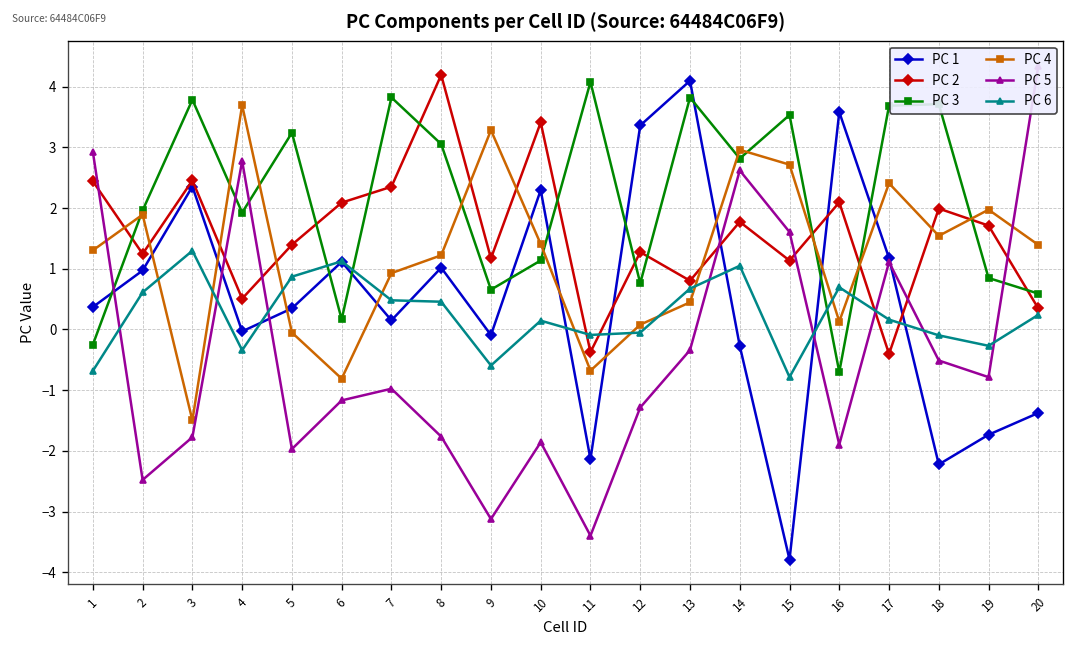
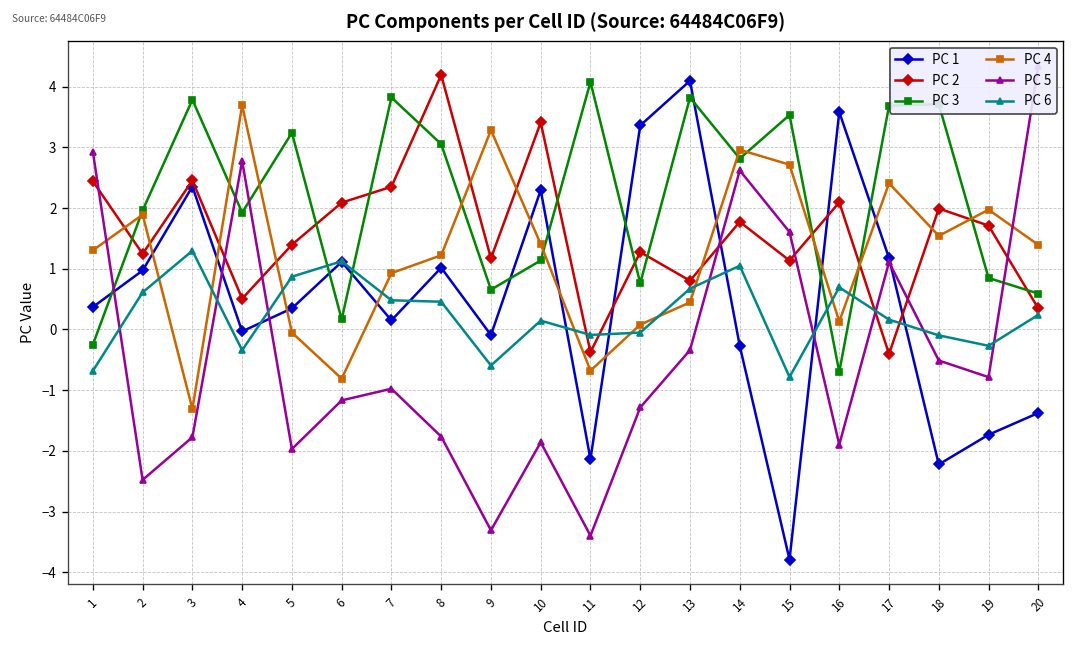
  {
    "PC 1": {
      "1": 0.4,
      "2": 1.0,
      "3": 2.4,
      "4": 0.0,
      "5": 0.3,
      "7": 0.2,
      "8": 1.0,
      "9": -0.1,
      "10": 2.3,
      "11": -2.1,
      "12": 3.4,
      "13": 4.1,
      "14": -0.3,
      "15": -3.8,
      "16": 3.6,
      "17": 1.2,
      "18": -2.2,
      "19": -1.7,
      "20": -1.4
    },
    "PC 2": {
      "1": 2.4,
      "2": 1.2,
      "3": 2.5,
      "4": 0.5,
      "5": 1.4,
      "6": 2.1,
      "7": 2.4,
      "8": 4.2,
      "9": 1.2,
      "10": 3.4,
      "11": -0.4,
      "12": 1.3,
      "13": 0.8,
      "14": 1.8,
      "15": 1.1,
      "16": 2.1,
      "17": -0.4,
      "18": 2.0,
      "19": 1.7,
      "20": 0.3
    },
    "PC 3": {
      "1": -0.2,
      "2": 2.0,
      "3": 3.8,
      "4": 1.9,
      "5": 3.2,
      "6": 0.2,
      "7": 3.8,
      "8": 3.1,
      "9": 0.7,
      "10": 1.1,
      "11": 4.1,
      "12": 0.8,
      "13": 3.8,
      "14": 2.8,
      "15": 3.5,
      "16": -0.7,
      "17": 3.7,
      "19": 0.8,
      "20": 0.6
    },
    "PC 4": {
      "1": 1.3,
      "2": 1.9,
-     "3": -1.5,
+     "3": -1.3,
      "4": 3.7,
      "5": -0.1,
      "6": -0.8,
      "7": 0.9,
      "8": 1.2,
      "9": 3.3,
      "10": 1.4,
      "11": -0.7,
      "12": 0.1,
      "13": 0.4,
      "14": 3.0,
      "15": 2.7,
      "16": 0.1,
      "17": 2.4,
      "18": 1.5,
      "19": 2.0,
      "20": 1.4
    },
    "PC 5": {
      "1": 2.9,
      "2": -2.5,
      "3": -1.8,
      "4": 2.8,
      "5": -2.0,
      "6": -1.2,
      "7": -1.0,
      "8": -1.8,
-     "9": -3.1,
+     "9": -3.3,
      "10": -1.9,
      "11": -3.4,
      "12": -1.3,
      "13": -0.3,
      "14": 2.6,
      "15": 1.6,
      "16": -1.9,
      "17": 1.1,
      "18": -0.5,
      "19": -0.8
    },
    "PC 6": {
      "1": -0.7,
      "2": 0.6,
      "3": 1.3,
      "4": -0.3,
      "5": 0.9,
      "7": 0.5,
      "8": 0.5,
      "9": -0.6,
      "10": 0.1,
      "11": -0.1,
      "12": -0.1,
      "13": 0.7,
      "14": 1.0,
      "15": -0.8,
      "16": 0.7,
      "17": 0.2,
      "18": -0.1,
      "19": -0.3,
      "20": 0.2
    }
  }
